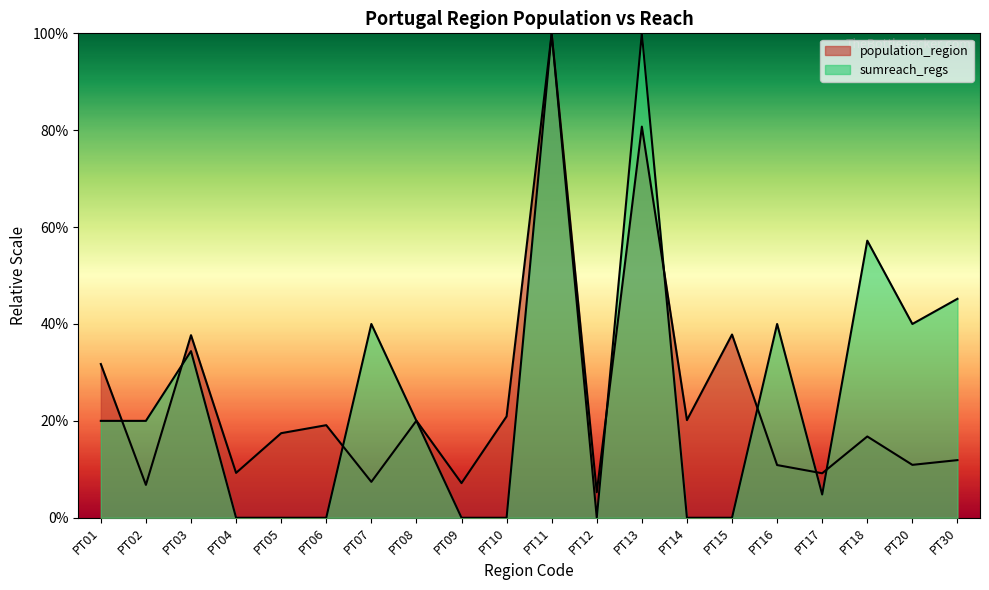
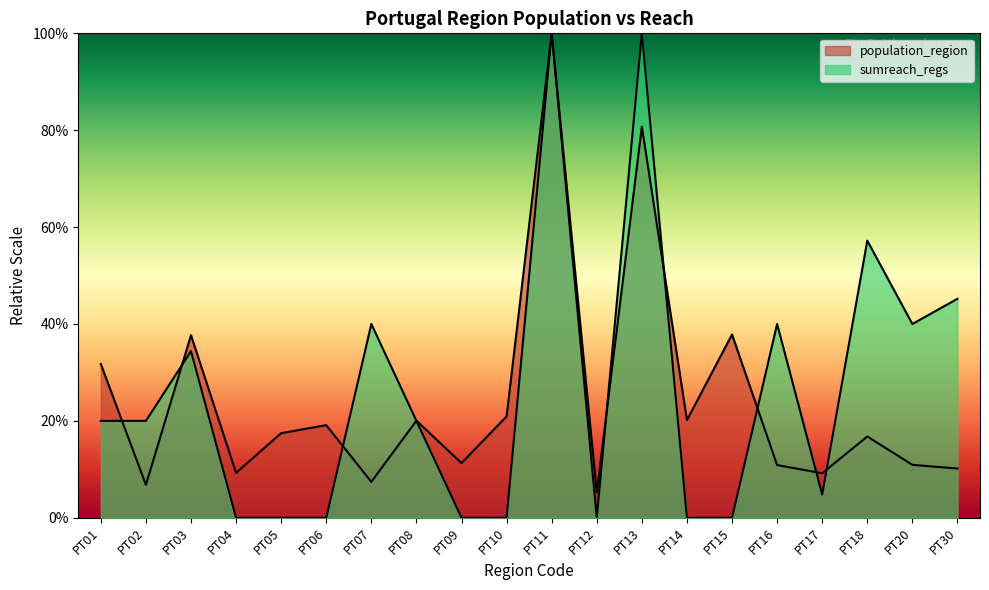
  {
    "population_region": {
      "PT01": "32%",
      "PT02": "7%",
      "PT03": "38%",
      "PT04": "9%",
      "PT05": "17%",
      "PT06": "19%",
      "PT07": "7%",
-     "PT09": "7%",
+     "PT09": "11%",
      "PT10": "21%",
      "PT12": "5%",
      "PT13": "81%",
      "PT14": "20%",
      "PT15": "38%",
      "PT16": "11%",
      "PT17": "9%",
      "PT18": "17%",
      "PT20": "11%",
-     "PT30": "12%"
+     "PT30": "10%"
    },
    "sumreach_regs": {
      "PT01": "20%",
      "PT02": "20%",
      "PT03": "34%",
      "PT04": "0%",
      "PT05": "0%",
      "PT06": "0%",
      "PT07": "40%",
      "PT09": "0%",
      "PT10": "0%",
      "PT12": "0%",
      "PT13": "100%",
      "PT14": "0%",
      "PT15": "0%",
      "PT16": "40%",
      "PT17": "5%",
      "PT18": "57%",
      "PT20": "40%",
      "PT30": "45%"
    }
  }
